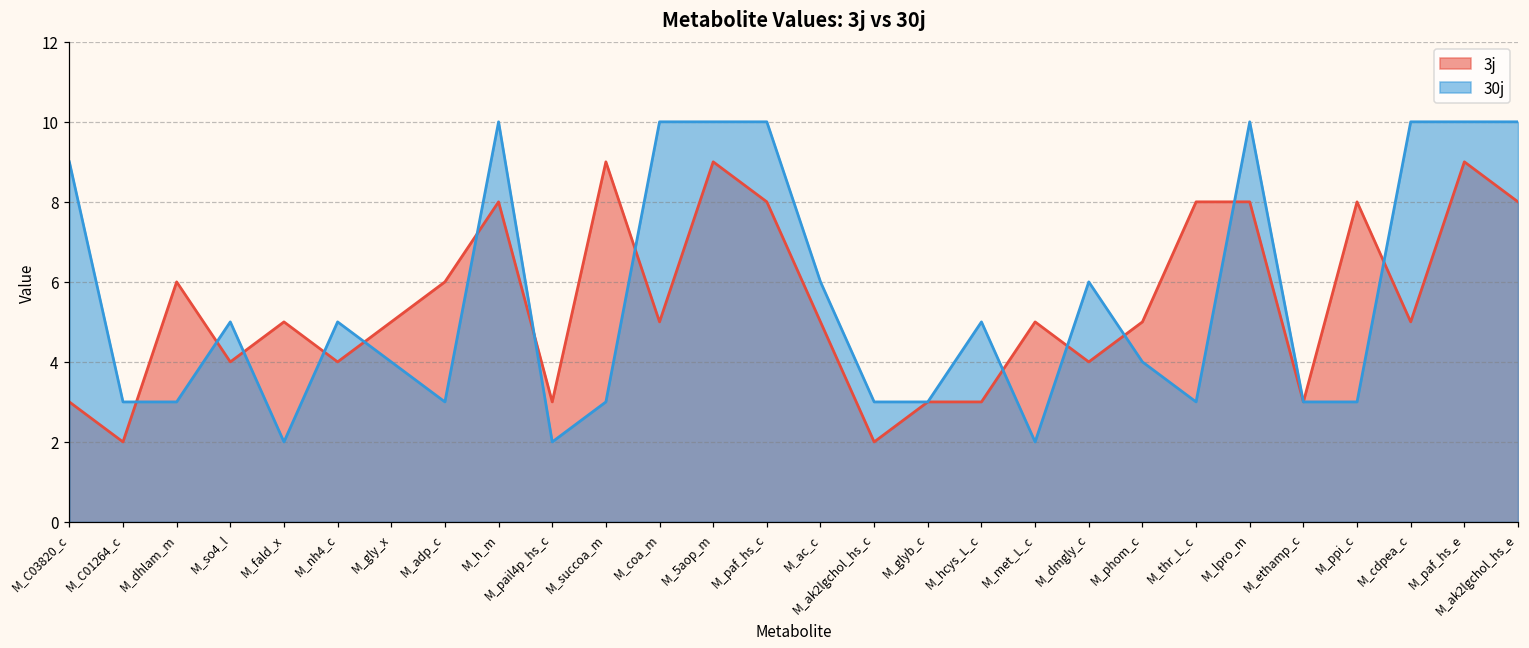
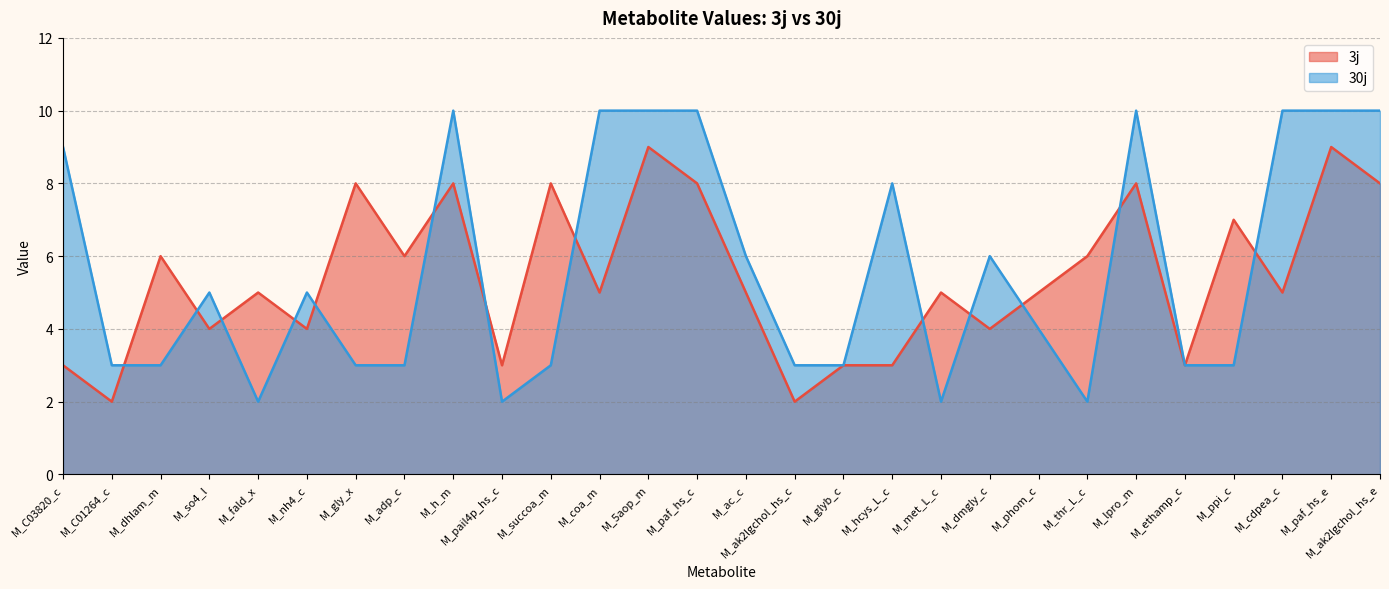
  {
    "3j": {
      "M_C03820_c": 3,
      "M_C01264_c": 2,
      "M_dhlam_m": 6,
      "M_so4_l": 4,
      "M_fald_x": 5,
      "M_nh4_c": 4,
-     "M_gly_x": 5,
+     "M_gly_x": 8,
      "M_adp_c": 6,
      "M_h_m": 8,
      "M_pail4p_hs_c": 3,
-     "M_succoa_m": 9,
+     "M_succoa_m": 8,
      "M_coa_m": 5,
      "M_5aop_m": 9,
      "M_paf_hs_c": 8,
      "M_ac_c": 5,
      "M_ak2lgchol_hs_c": 2,
      "M_hcys_L_c": 3,
      "M_met_L_c": 5,
      "M_dmgly_c": 4,
      "M_phom_c": 5,
-     "M_thr_L_c": 8,
+     "M_thr_L_c": 6,
      "M_lpro_m": 8,
-     "M_ppi_c": 8,
+     "M_ppi_c": 7,
      "M_cdpea_c": 5,
      "M_paf_hs_e": 9,
      "M_ak2lgchol_hs_e": 8
    },
    "30j": {
      "M_C03820_c": 9,
      "M_C01264_c": 3,
      "M_dhlam_m": 3,
      "M_so4_l": 5,
      "M_fald_x": 2,
      "M_nh4_c": 5,
-     "M_gly_x": 4,
+     "M_gly_x": 3,
      "M_adp_c": 3,
      "M_h_m": 10,
      "M_pail4p_hs_c": 2,
      "M_succoa_m": 3,
      "M_coa_m": 10,
      "M_5aop_m": 10,
      "M_paf_hs_c": 10,
      "M_ac_c": 6,
      "M_ak2lgchol_hs_c": 3,
-     "M_hcys_L_c": 5,
+     "M_hcys_L_c": 8,
      "M_met_L_c": 2,
      "M_dmgly_c": 6,
      "M_phom_c": 4,
-     "M_thr_L_c": 3,
+     "M_thr_L_c": 2,
      "M_lpro_m": 10,
      "M_ppi_c": 3,
      "M_cdpea_c": 10,
      "M_paf_hs_e": 10,
      "M_ak2lgchol_hs_e": 10
    }
  }
